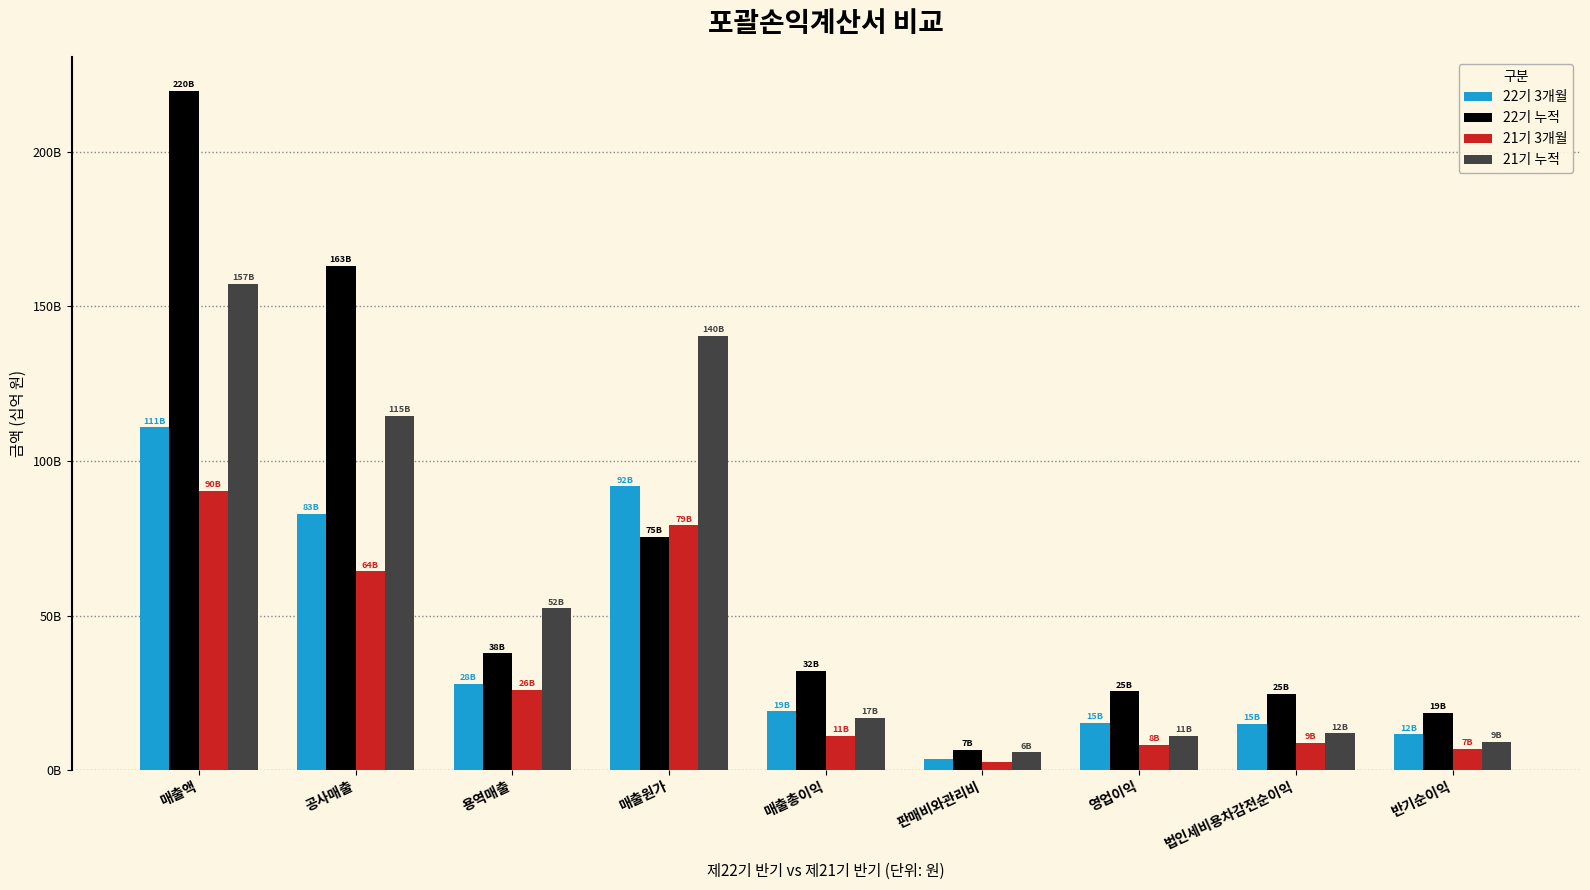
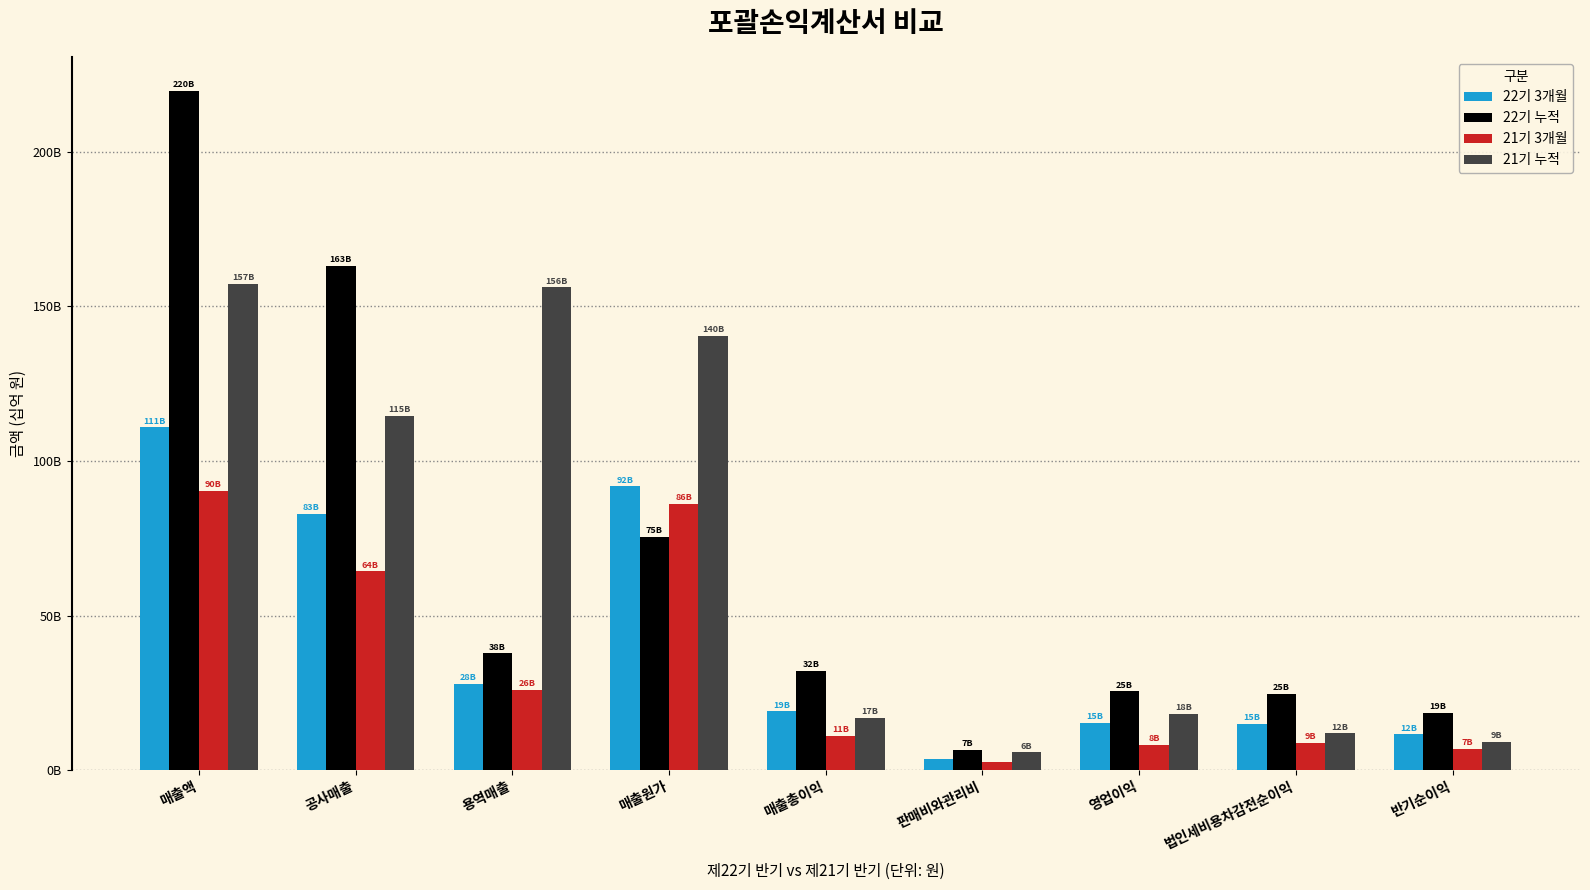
  {
    "22기 3개월": {
      "매출액": "111B",
      "공사매출": "83B",
      "용역매출": "28B",
      "매출원가": "92B",
      "매출총이익": "19B",
      "영업이익": "15B",
      "법인세비용차감전순이익": "15B",
      "반기순이익": "12B"
    },
    "22기 누적": {
      "매출액": "220B",
      "공사매출": "163B",
      "용역매출": "38B",
      "매출원가": "75B",
      "매출총이익": "32B",
      "판매비와관리비": "7B",
      "영업이익": "25B",
      "법인세비용차감전순이익": "25B",
      "반기순이익": "19B"
    },
    "21기 3개월": {
      "매출액": "90B",
      "공사매출": "64B",
      "용역매출": "26B",
-     "매출원가": "79B",
+     "매출원가": "86B",
      "매출총이익": "11B",
      "영업이익": "8B",
      "법인세비용차감전순이익": "9B",
      "반기순이익": "7B"
    },
    "21기 누적": {
      "매출액": "157B",
      "공사매출": "115B",
-     "용역매출": "52B",
+     "용역매출": "156B",
      "매출원가": "140B",
      "매출총이익": "17B",
      "판매비와관리비": "6B",
-     "영업이익": "11B",
+     "영업이익": "18B",
      "법인세비용차감전순이익": "12B",
      "반기순이익": "9B"
    }
  }
